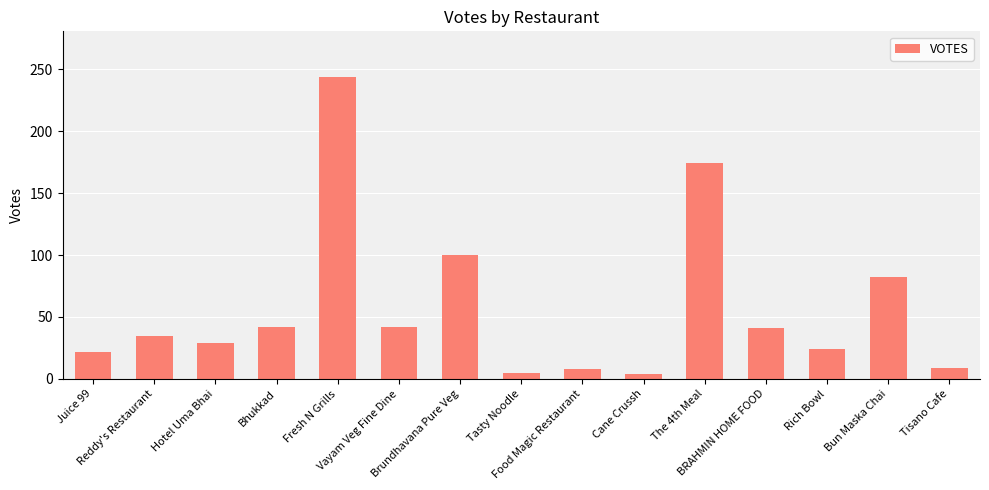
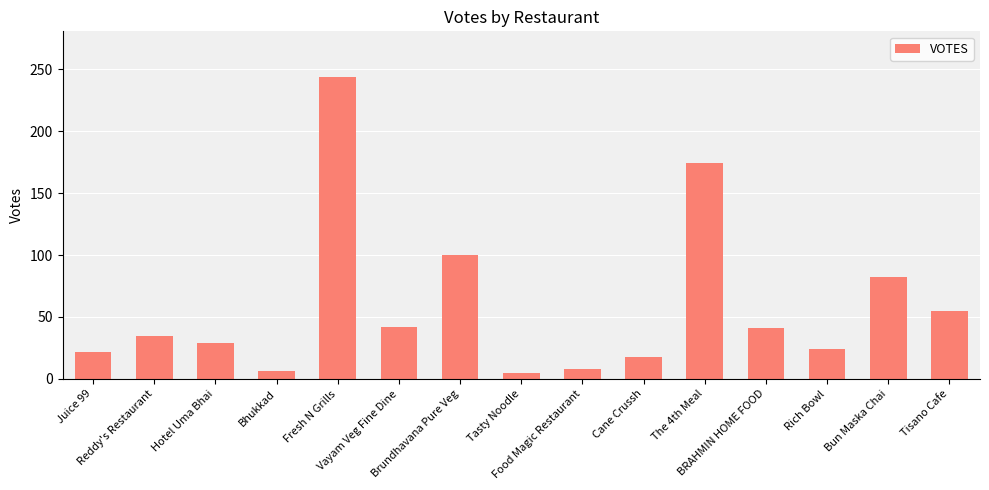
  {
    "Juice 99": 22,
    "Reddy's Restaurant": 35,
    "Hotel Uma Bhai": 29,
-   "Bhukkad": 42,
+   "Bhukkad": 6,
    "Fresh N Grills": 244,
    "Vayam Veg Fine Dine": 42,
    "Brundhavana Pure Veg": 100,
    "Tasty Noodle": 5,
    "Food Magic Restaurant": 8,
-   "Cane Crussh": 4,
+   "Cane Crussh": 18,
    "The 4th Meal": 174,
    "BRAHMIN HOME FOOD": 41,
    "Rich Bowl": 24,
    "Bun Maska Chai": 82,
-   "Tisano Cafe": 9
+   "Tisano Cafe": 55
  }
